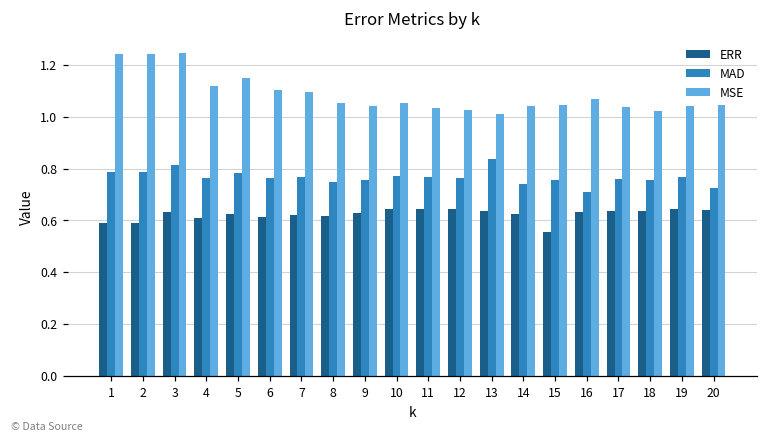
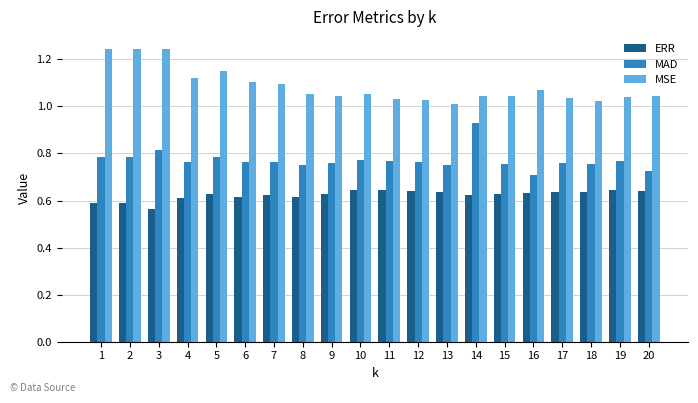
  {
    "ERR": {
      "1": 0.59,
      "2": 0.59,
-     "3": 0.63,
+     "3": 0.57,
      "4": 0.61,
      "5": 0.63,
      "6": 0.61,
      "7": 0.62,
      "8": 0.62,
      "9": 0.63,
      "10": 0.64,
      "11": 0.65,
      "12": 0.64,
      "13": 0.64,
      "14": 0.62,
-     "15": 0.56,
+     "15": 0.63,
      "16": 0.63,
      "17": 0.64,
      "18": 0.63,
      "19": 0.64,
      "20": 0.64
    },
    "MAD": {
      "1": 0.79,
      "2": 0.79,
      "3": 0.81,
      "4": 0.76,
      "5": 0.78,
      "6": 0.76,
      "7": 0.77,
      "8": 0.75,
      "9": 0.76,
      "10": 0.77,
      "11": 0.77,
      "12": 0.76,
-     "13": 0.84,
-     "14": 0.74,
+     "13": 0.75,
+     "14": 0.93,
      "15": 0.76,
      "16": 0.71,
      "17": 0.76,
      "18": 0.76,
      "19": 0.77,
      "20": 0.73
    },
    "MSE": {
      "1": 1.24,
      "2": 1.24,
      "3": 1.25,
      "4": 1.12,
      "5": 1.15,
      "6": 1.10,
      "7": 1.09,
      "8": 1.05,
      "9": 1.04,
      "10": 1.05,
      "11": 1.03,
      "12": 1.03,
      "13": 1.01,
      "14": 1.04,
      "15": 1.05,
      "16": 1.07,
      "17": 1.04,
      "18": 1.02,
      "19": 1.04,
      "20": 1.04
    }
  }
